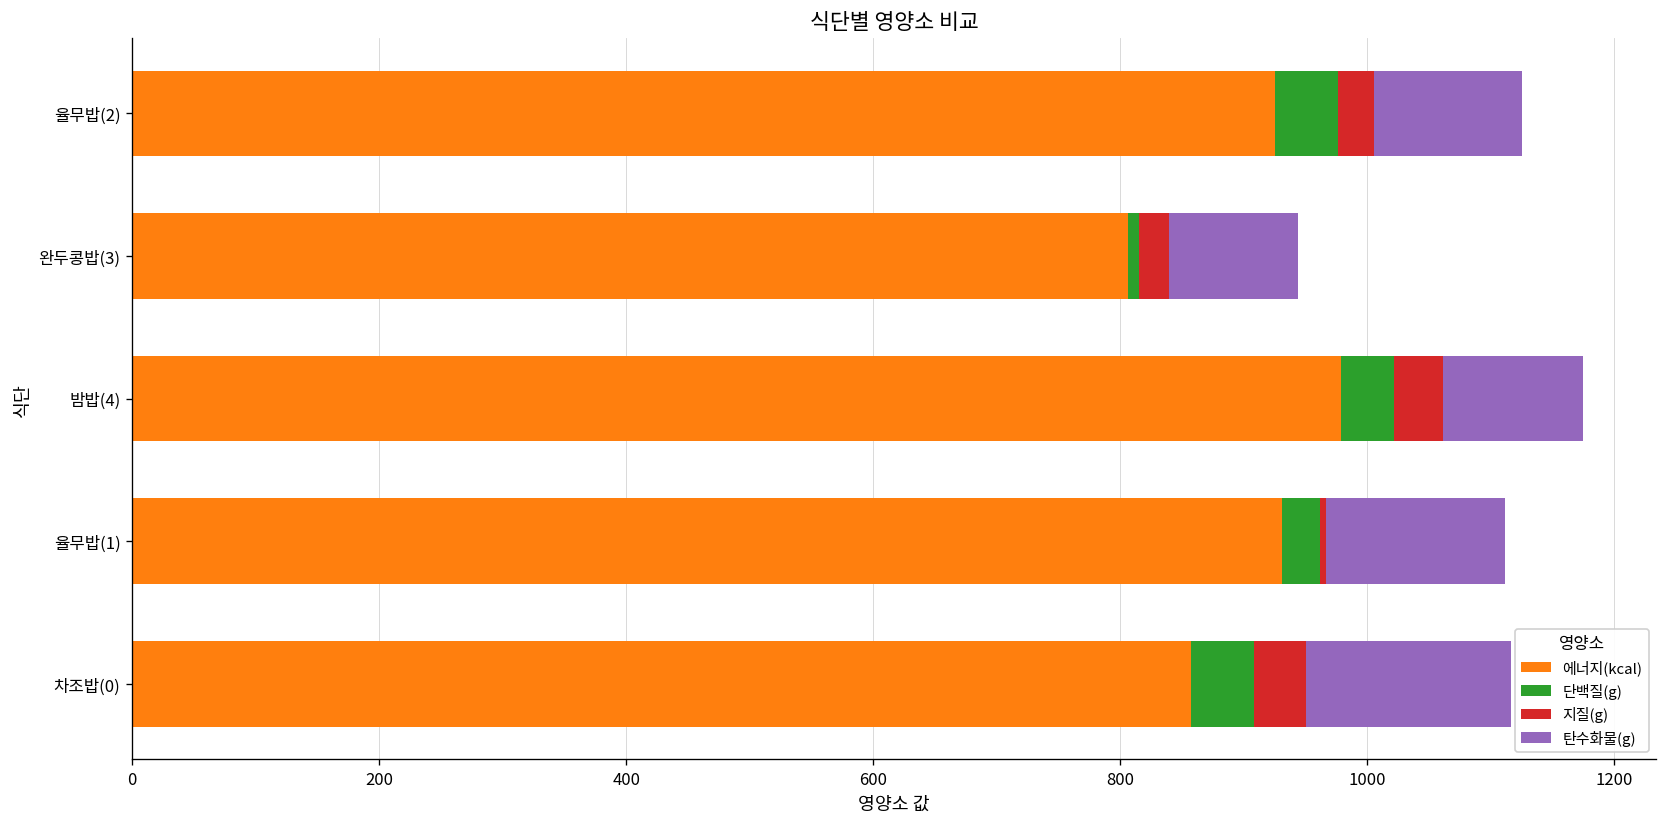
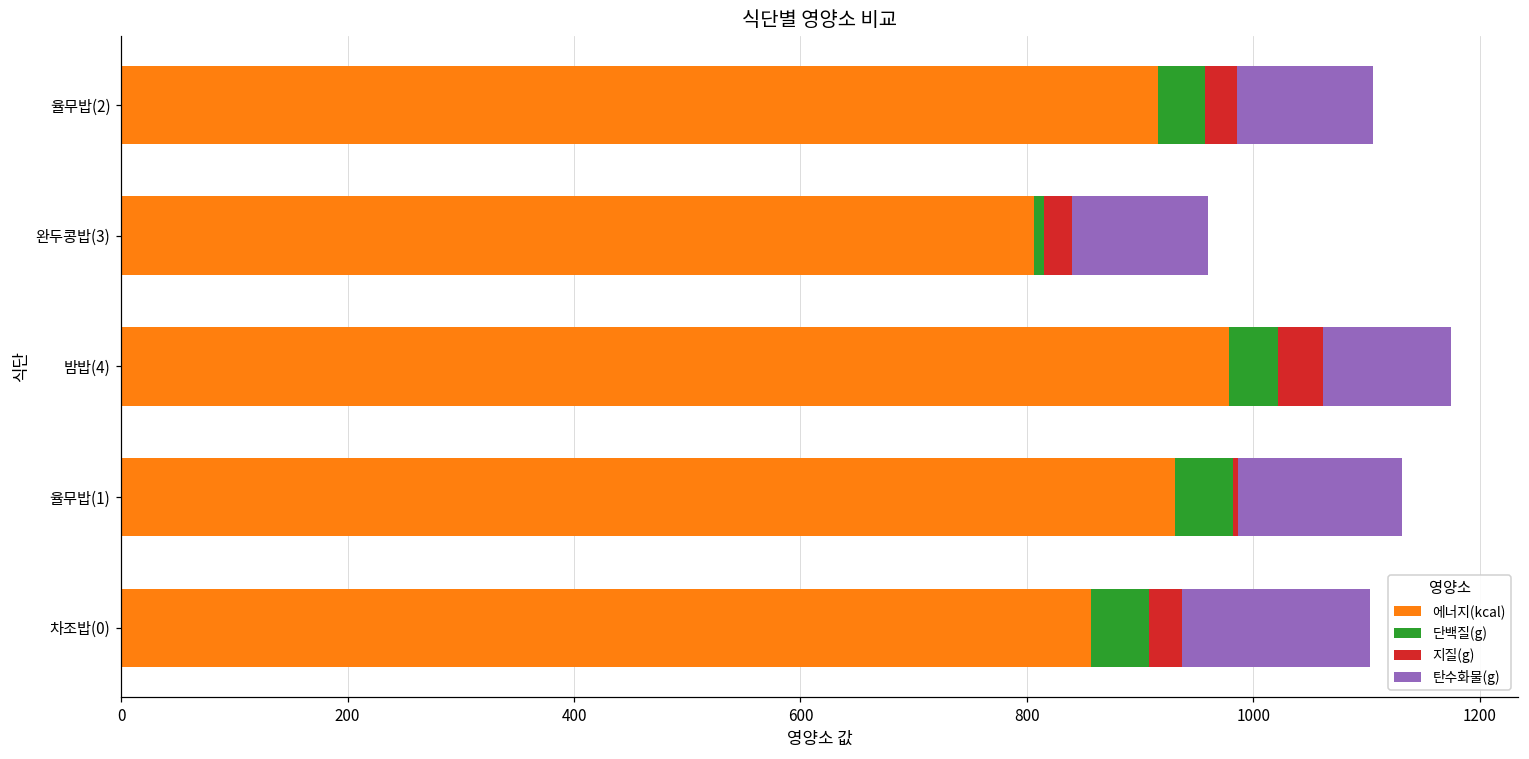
  {
    "에너지(kcal)": {
-     "율무밥(2)": 925,
+     "율무밥(2)": 916,
      "완두콩밥(3)": 806,
      "밤밥(4)": 979,
      "율무밥(1)": 931,
      "차조밥(0)": 857
    },
    "단백질(g)": {
-     "율무밥(2)": 51,
+     "율무밥(2)": 41,
      "완두콩밥(3)": 9,
      "밤밥(4)": 43,
-     "율무밥(1)": 31,
+     "율무밥(1)": 51,
      "차조밥(0)": 51
    },
    "지질(g)": {
      "율무밥(2)": 29,
      "완두콩밥(3)": 25,
      "밤밥(4)": 40,
      "율무밥(1)": 5,
-     "차조밥(0)": 42
+     "차조밥(0)": 29
    },
    "탄수화물(g)": {
      "율무밥(2)": 120,
-     "완두콩밥(3)": 104,
+     "완두콩밥(3)": 120,
      "밤밥(4)": 113,
      "율무밥(1)": 145,
      "차조밥(0)": 166
    }
  }
